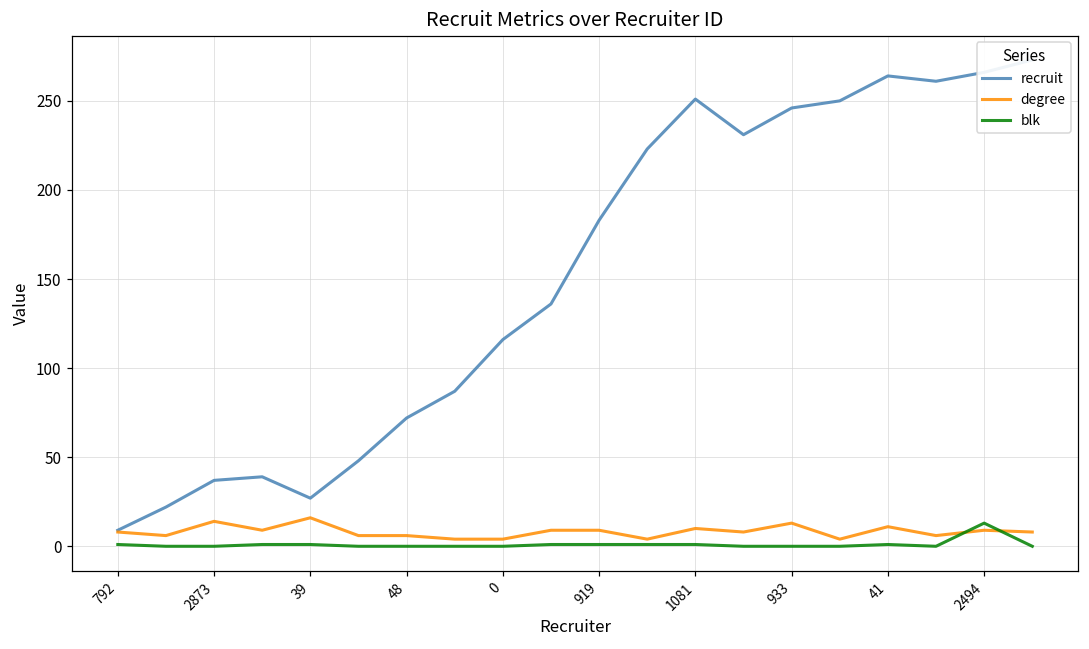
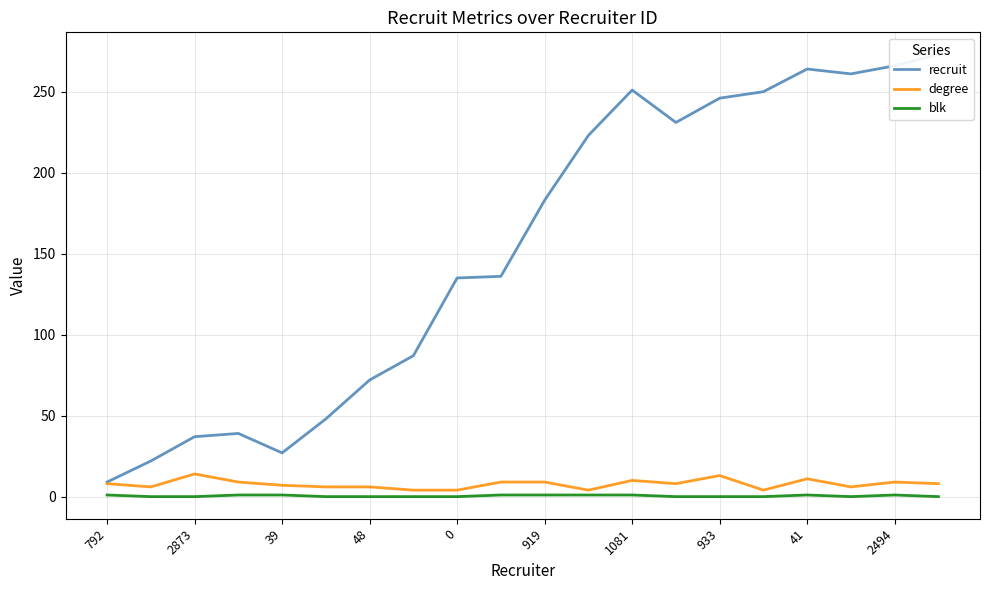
  {
    "recruit": {
      "2873": 37,
      "39": 27,
      "48": 72,
-     "0": 116,
+     "0": 135,
      "919": 183,
      "1081": 251,
      "933": 246,
      "41": 264
    },
    "degree": {
      "2873": 14,
-     "39": 16,
+     "39": 7,
      "48": 6,
      "0": 4,
      "919": 9,
      "1081": 10,
      "933": 13,
      "41": 11,
      "2494": 9
    },
    "blk": {
      "792": 1,
      "2873": 0,
      "39": 1,
      "48": 0,
      "0": 0,
      "919": 1,
      "1081": 1,
      "933": 0,
      "41": 1,
-     "2494": 13
+     "2494": 1
    }
  }
